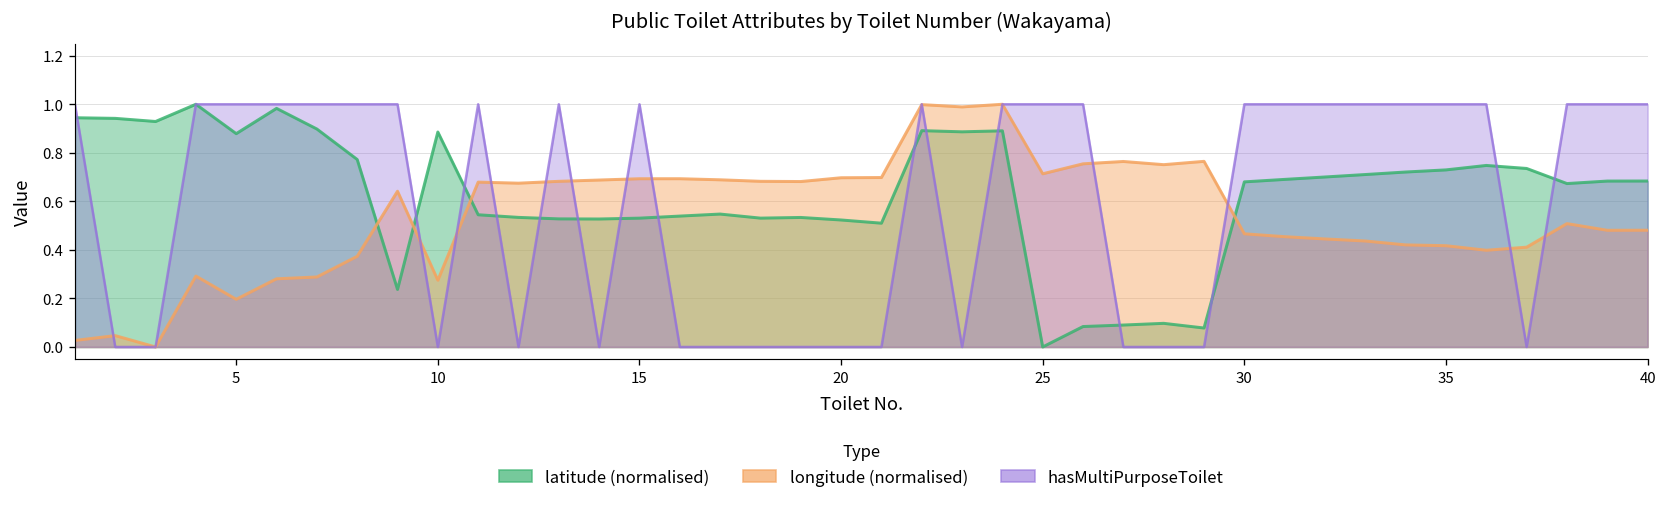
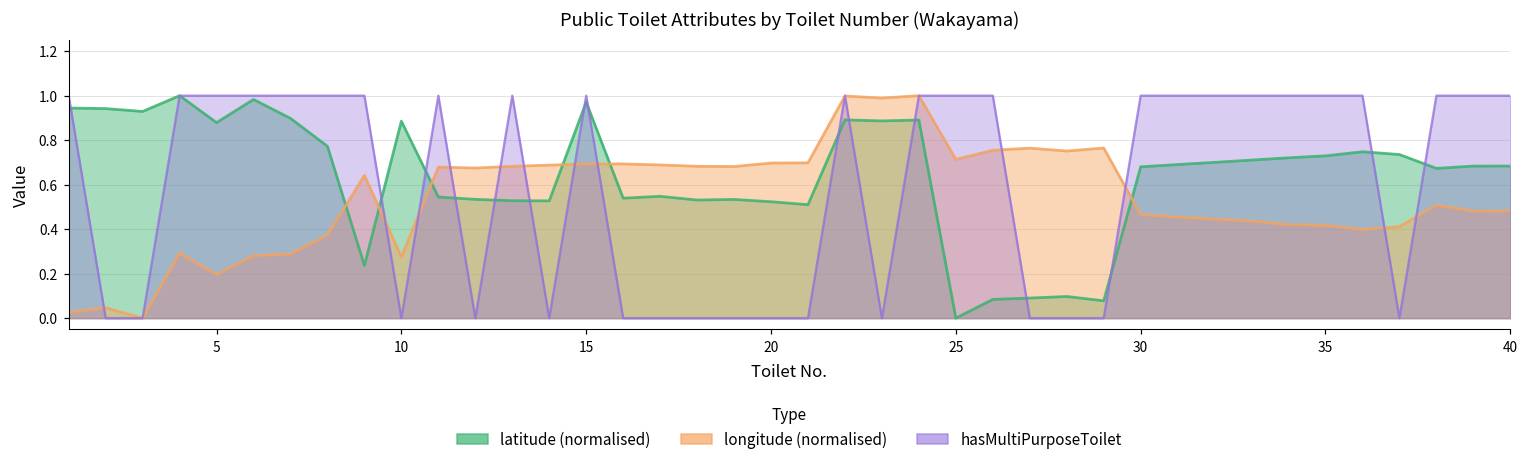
  {
    "latitude (normalised)": {
      "5": 0.88,
      "10": 0.89,
-     "15": 0.53,
+     "15": 0.97,
      "20": 0.52,
      "25": 0.00,
      "30": 0.68,
      "35": 0.73,
      "40": 0.68
    },
    "longitude (normalised)": {
      "5": 0.20,
      "10": 0.27,
      "15": 0.69,
      "20": 0.70,
      "25": 0.71,
      "30": 0.47,
      "35": 0.42,
      "40": 0.48
    },
    "hasMultiPurposeToilet": {
      "5": 1.00,
      "10": 0.00,
      "15": 1.00,
      "20": 0.00,
      "25": 1.00,
      "30": 1.00,
      "35": 1.00,
      "40": 1.00
    }
  }
